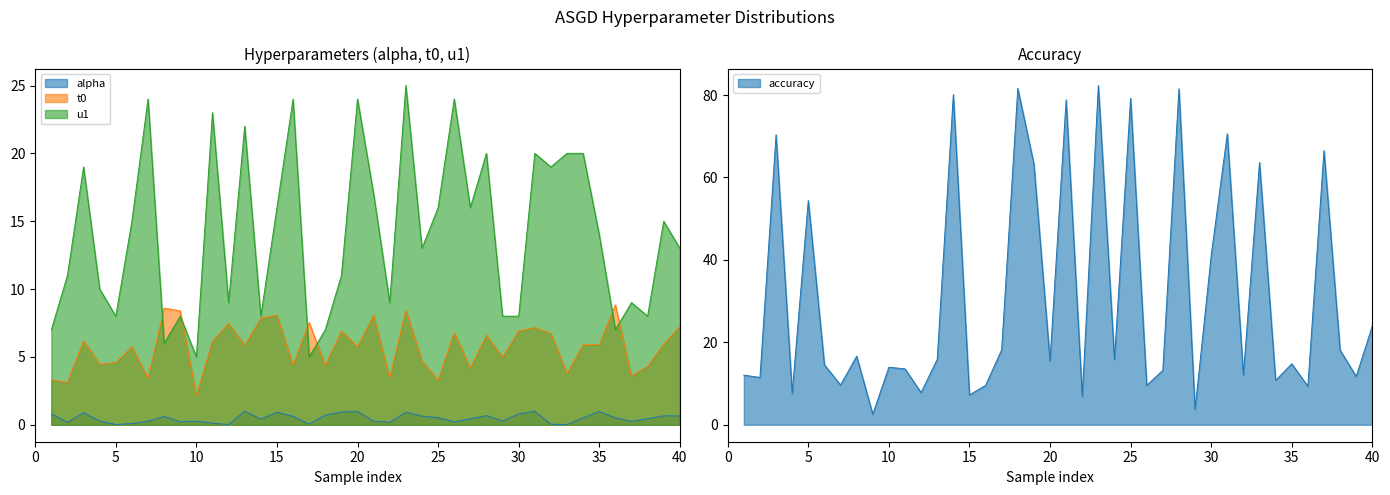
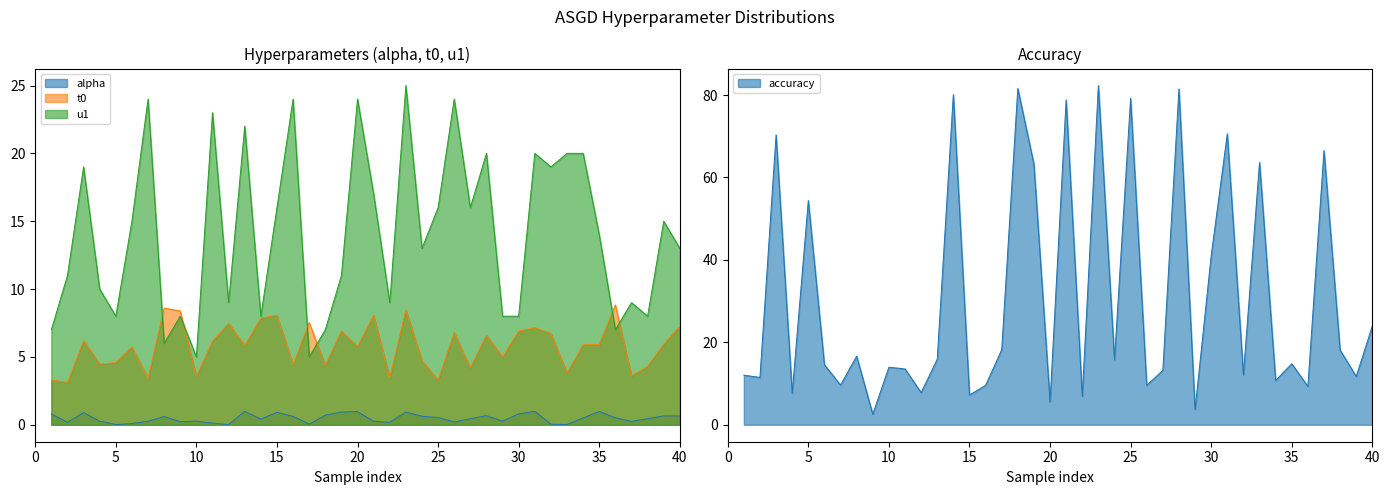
  {
    "Hyperparameters (alpha, t0, u1)": {
      "alpha": {
        "5": 0.0,
        "10": 0.3,
        "15": 0.9,
        "20": 1.0,
        "25": 0.5,
        "30": 0.8,
        "35": 1.0,
        "40": 0.7
      },
      "t0": {
        "5": 4.6,
-       "10": 2.2,
+       "10": 3.6,
        "15": 8.1,
        "20": 5.8,
        "25": 3.3,
        "30": 6.9,
        "35": 5.9,
        "40": 7.3
      },
      "u1": {
        "5": 8.0,
        "10": 5.0,
        "15": 16.0,
        "20": 24.0,
        "25": 16.0,
        "30": 8.0,
        "35": 14.0,
        "40": 13.0
      }
    },
    "Accuracy": {
      "5": 54,
      "10": 14,
      "15": 7,
-     "20": 16,
+     "20": 6,
      "25": 79,
      "30": 41,
      "35": 15,
      "40": 24
    }
  }
